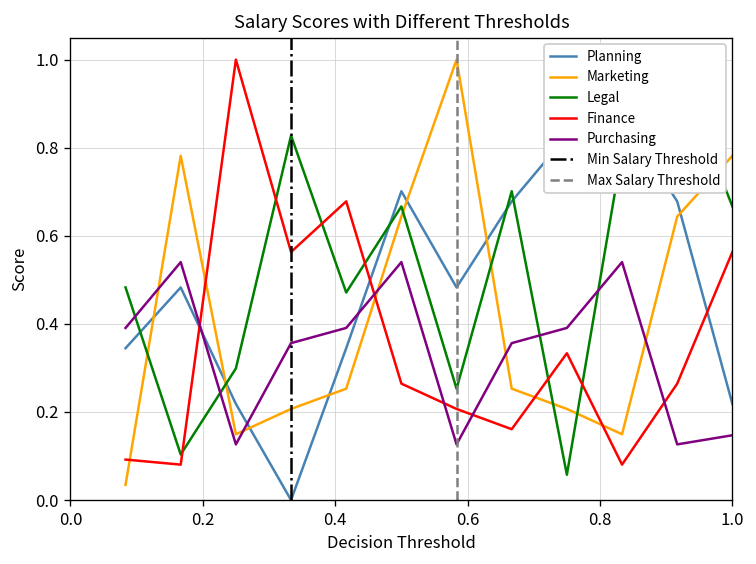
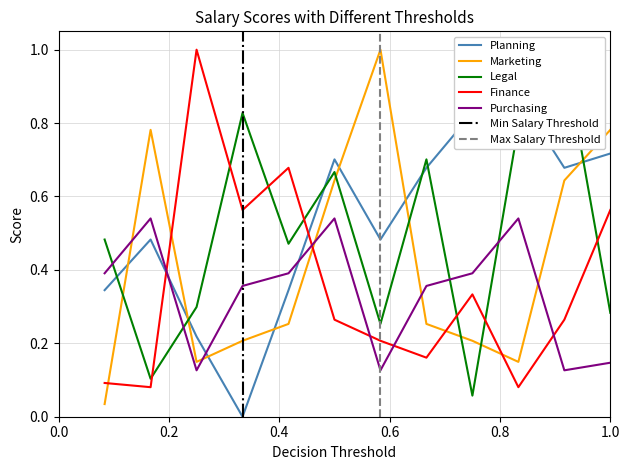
  {
    "Planning": {
-     "1.0": 0.22
+     "1.0": 0.72
    },
    "Marketing": {
      "1.0": 0.78
    },
    "Legal": {
-     "1.0": 0.67
+     "1.0": 0.28
    },
    "Finance": {
      "1.0": 0.56
    },
    "Purchasing": {
      "1.0": 0.15
    }
  }
